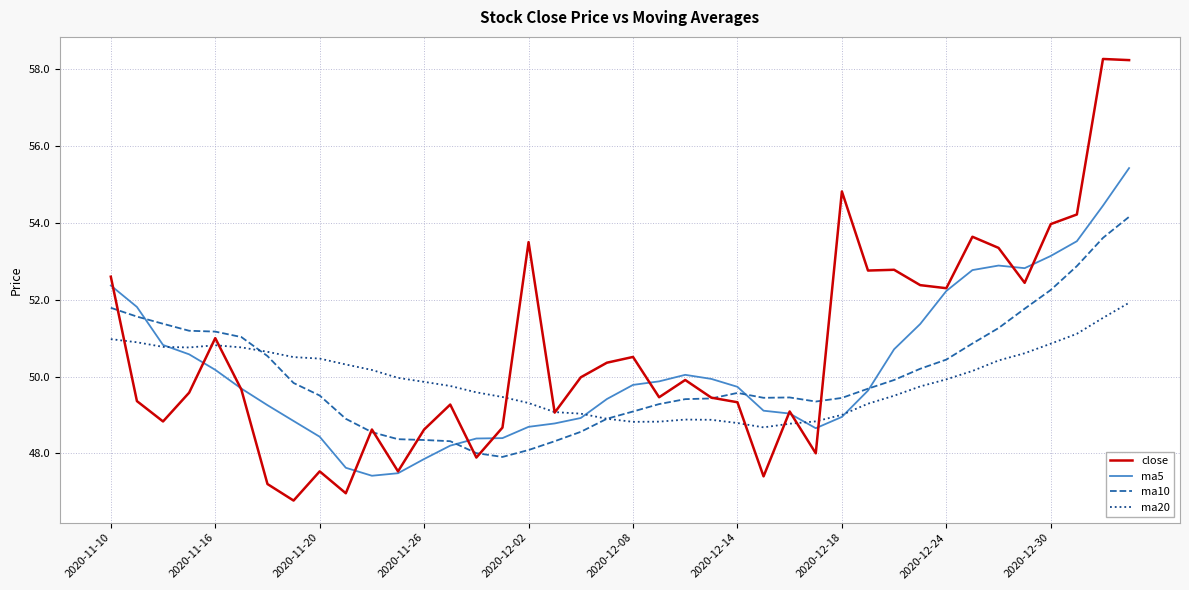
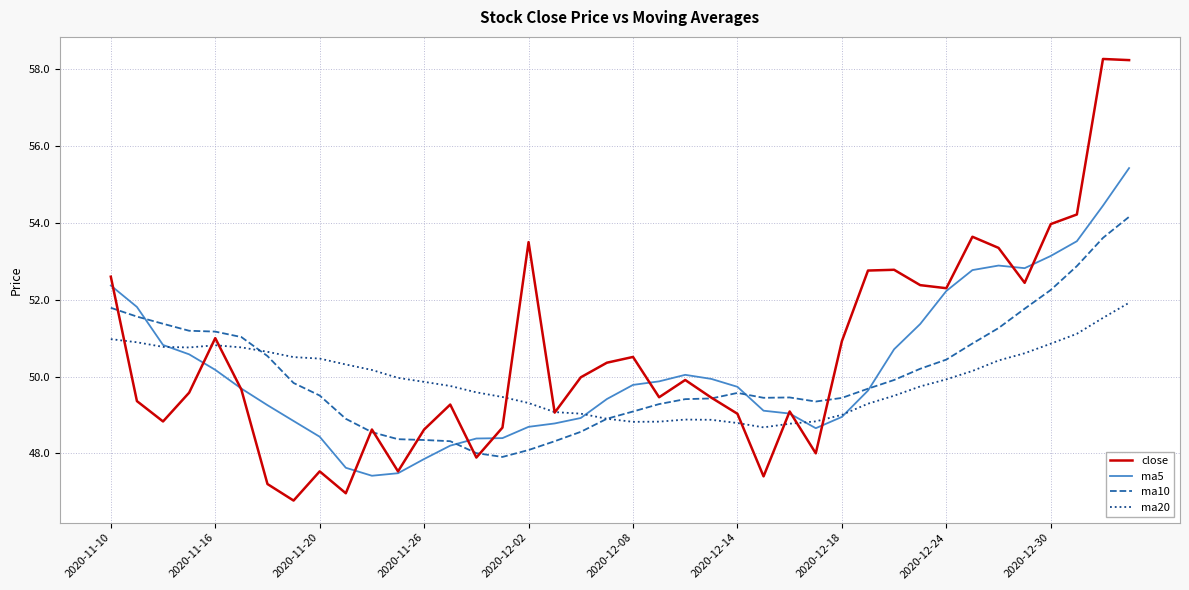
  {
    "close": {
      "2020-11-10": 52.6,
      "2020-11-16": 51.0,
      "2020-11-20": 47.5,
      "2020-11-26": 48.6,
      "2020-12-02": 53.5,
      "2020-12-08": 50.5,
-     "2020-12-14": 49.3,
-     "2020-12-18": 54.8,
+     "2020-12-14": 49.0,
+     "2020-12-18": 50.9,
      "2020-12-24": 52.3,
      "2020-12-30": 54.0
    }
  }
